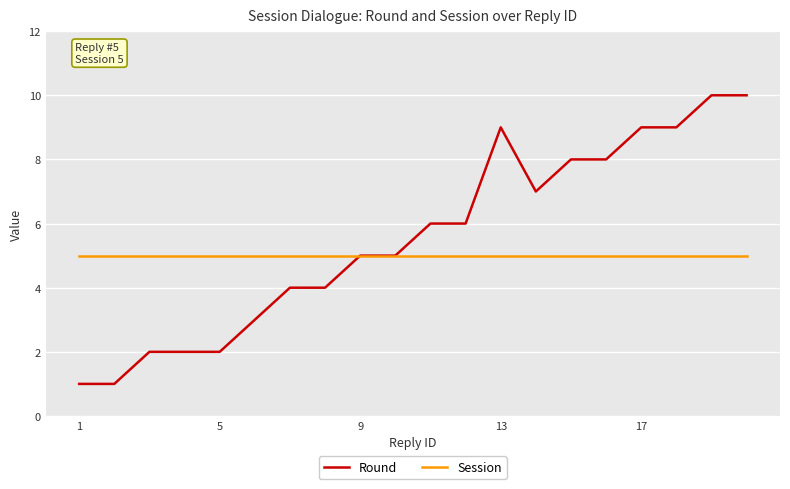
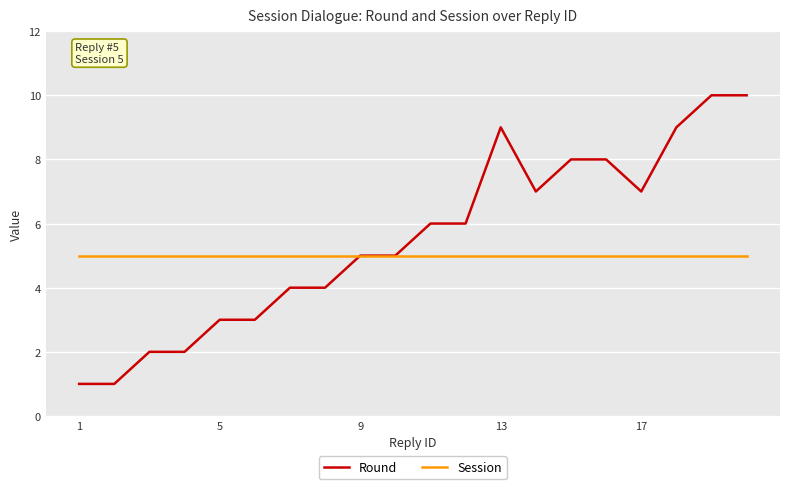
  {
    "Round": {
      "1": 1,
-     "5": 2,
+     "5": 3,
      "13": 9,
-     "17": 9
+     "17": 7
    },
    "Session": {
      "1": 5,
      "5": 5,
      "13": 5,
      "17": 5
    }
  }
